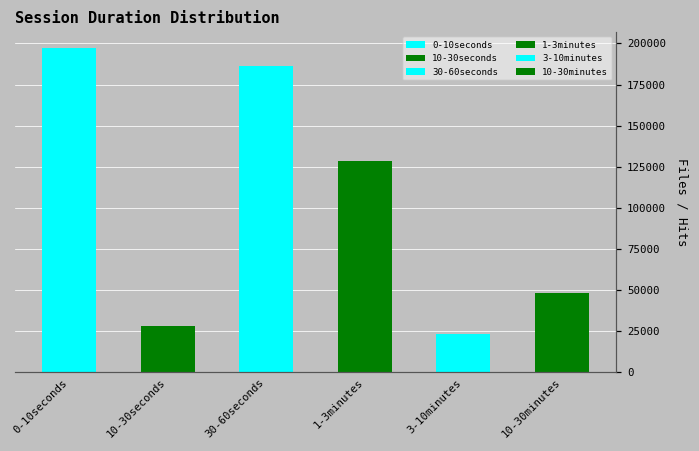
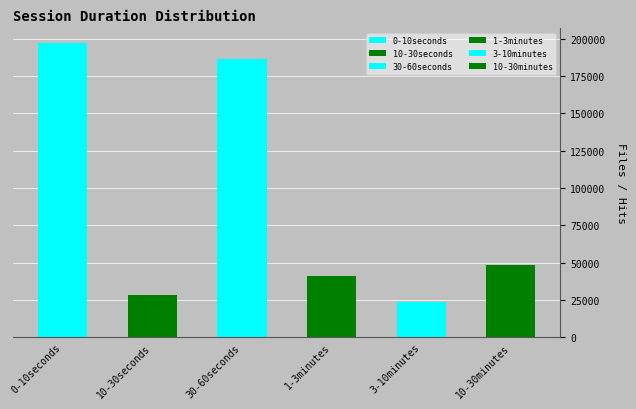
  {
    "0-10seconds": 197000,
    "10-30seconds": 28000,
    "30-60seconds": 186000,
-   "1-3minutes": 128000,
+   "1-3minutes": 41000,
    "3-10minutes": 23000,
    "10-30minutes": 48000
  }
